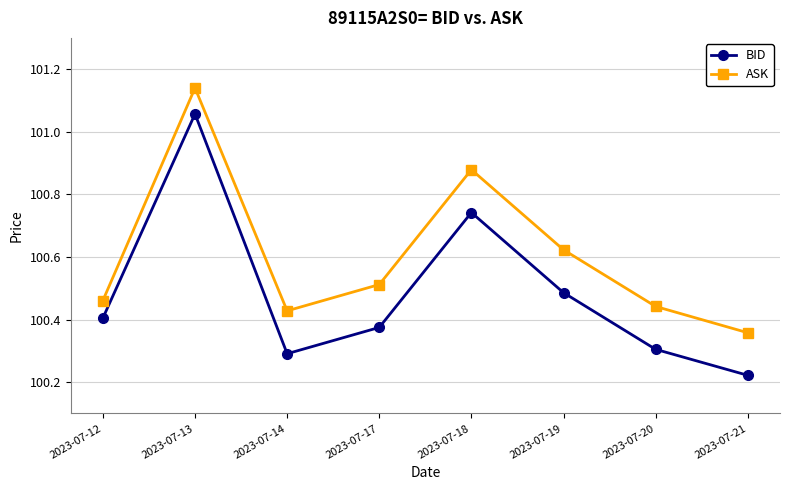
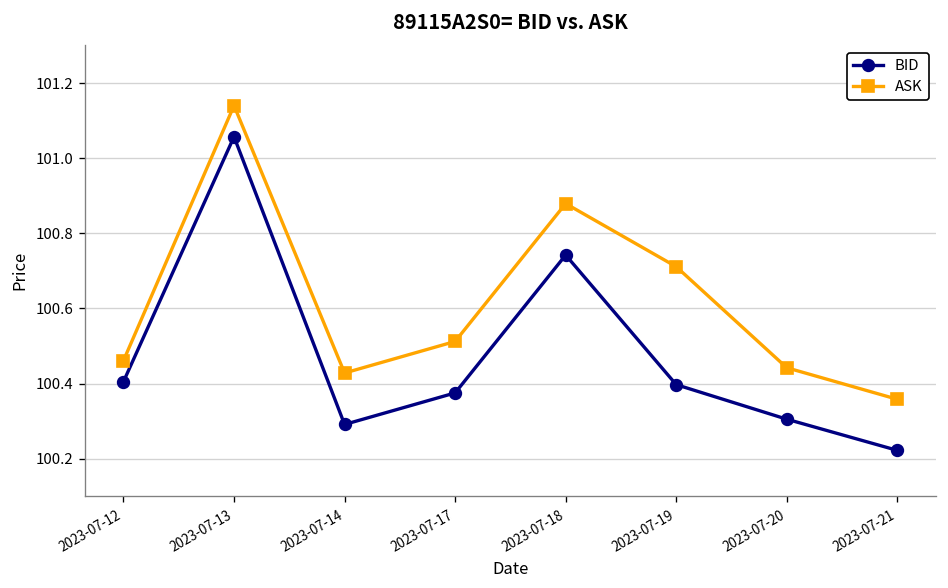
  {
    "BID": {
      "2023-07-12": 100.41,
      "2023-07-13": 101.06,
      "2023-07-14": 100.29,
      "2023-07-17": 100.38,
      "2023-07-18": 100.74,
-     "2023-07-19": 100.49,
+     "2023-07-19": 100.40,
      "2023-07-20": 100.31,
      "2023-07-21": 100.22
    },
    "ASK": {
      "2023-07-12": 100.46,
      "2023-07-13": 101.14,
      "2023-07-14": 100.43,
      "2023-07-17": 100.51,
      "2023-07-18": 100.88,
-     "2023-07-19": 100.62,
+     "2023-07-19": 100.71,
      "2023-07-20": 100.44,
      "2023-07-21": 100.36
    }
  }
